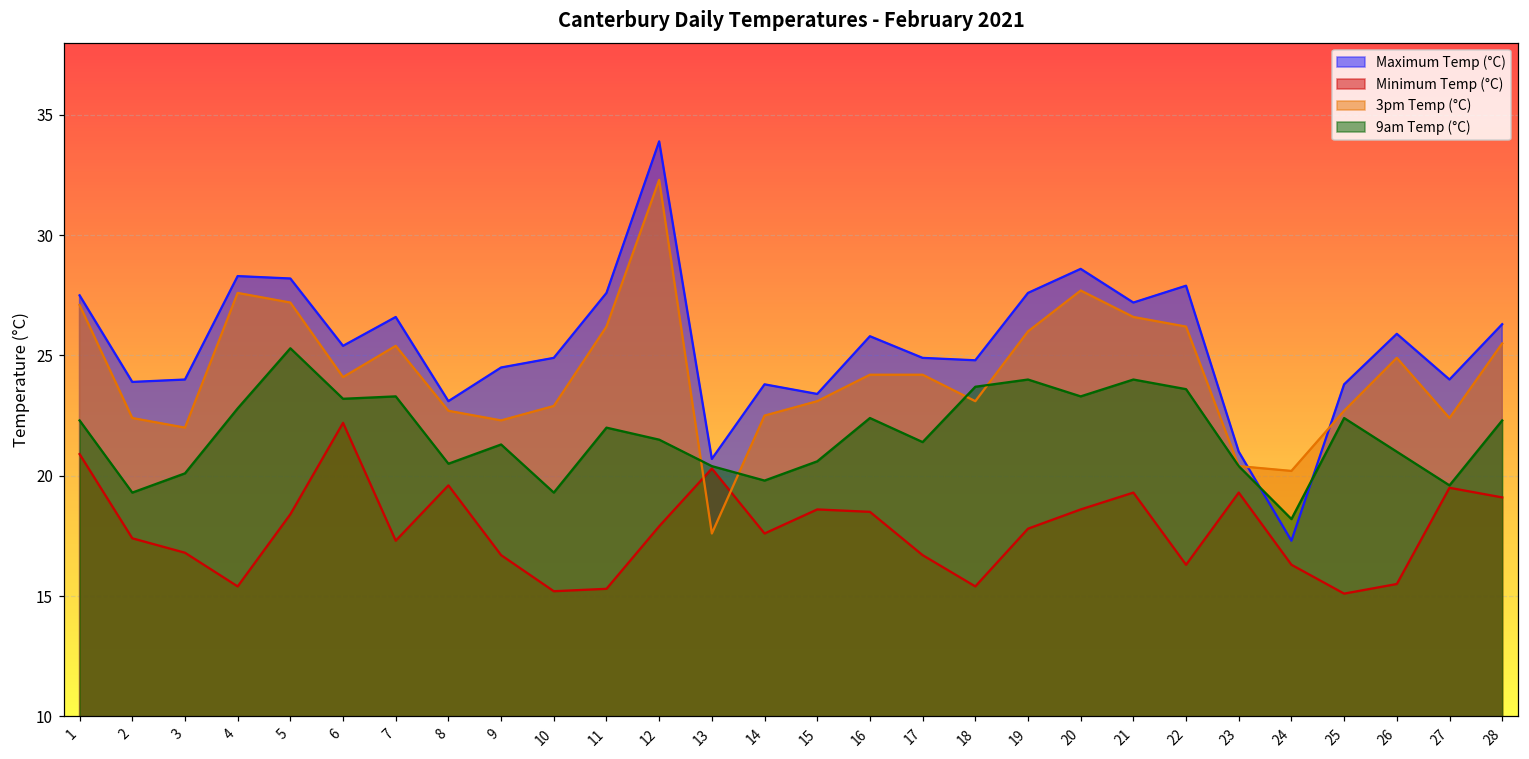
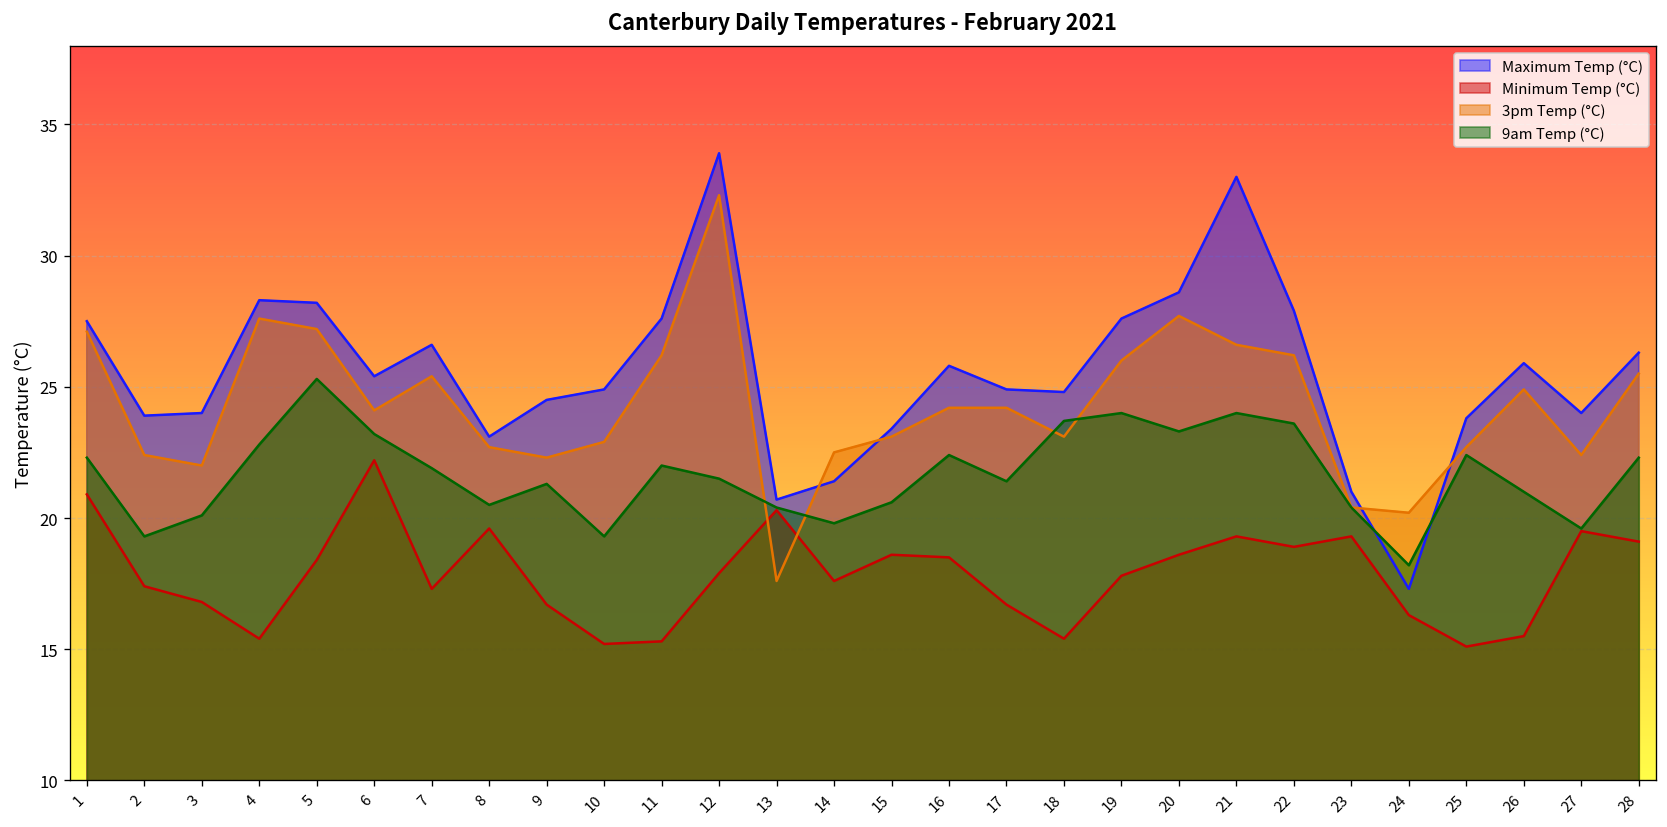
  {
    "Maximum Temp (°C)": {
      "1": 27.5,
      "2": 23.9,
      "3": 24.0,
      "4": 28.3,
      "5": 28.2,
      "6": 25.4,
      "7": 26.6,
      "8": 23.1,
      "9": 24.5,
      "10": 24.9,
      "11": 27.6,
      "12": 33.9,
      "13": 20.7,
-     "14": 23.8,
+     "14": 21.4,
      "15": 23.4,
      "16": 25.8,
      "17": 24.9,
      "18": 24.8,
      "19": 27.6,
      "20": 28.6,
-     "21": 27.2,
+     "21": 33.0,
      "22": 27.9,
      "23": 21.0,
      "24": 17.3,
      "25": 23.8,
      "26": 25.9,
      "27": 24.0,
      "28": 26.3
    },
    "Minimum Temp (°C)": {
      "1": 20.9,
      "2": 17.4,
      "3": 16.8,
      "4": 15.4,
      "5": 18.4,
      "6": 22.2,
      "7": 17.3,
      "8": 19.6,
      "9": 16.7,
      "10": 15.2,
      "11": 15.3,
      "12": 17.9,
      "14": 17.6,
      "15": 18.6,
      "16": 18.5,
      "17": 16.7,
      "18": 15.4,
      "19": 17.8,
      "20": 18.6,
      "21": 19.3,
-     "22": 16.3,
+     "22": 18.9,
      "23": 19.3,
      "24": 16.3,
      "25": 15.1,
      "26": 15.5,
      "28": 19.1
    },
    "3pm Temp (°C)": {
      "1": 27.1,
      "2": 22.4,
      "3": 22.0,
      "4": 27.6,
      "5": 27.2,
      "6": 24.1,
      "7": 25.4,
      "8": 22.7,
      "9": 22.3,
      "10": 22.9,
      "11": 26.2,
      "12": 32.3,
      "13": 17.6,
      "14": 22.5,
      "15": 23.1,
      "16": 24.2,
      "17": 24.2,
      "18": 23.1,
      "19": 26.0,
      "20": 27.7,
      "21": 26.6,
      "22": 26.2,
      "24": 20.2,
      "25": 22.7,
      "26": 24.9,
      "27": 22.4,
      "28": 25.5
    },
    "9am Temp (°C)": {
      "1": 22.3,
      "2": 19.3,
      "3": 20.1,
      "4": 22.8,
      "5": 25.3,
      "6": 23.2,
-     "7": 23.3,
+     "7": 21.9,
      "8": 20.5,
      "9": 21.3,
      "10": 19.3,
      "11": 22.0,
      "12": 21.5,
      "14": 19.8,
      "15": 20.6,
      "16": 22.4,
      "17": 21.4,
      "18": 23.7,
      "19": 24.0,
      "20": 23.3,
      "21": 24.0,
      "22": 23.6,
      "24": 18.2,
      "25": 22.4,
      "26": 21.0,
      "28": 22.3
    }
  }
